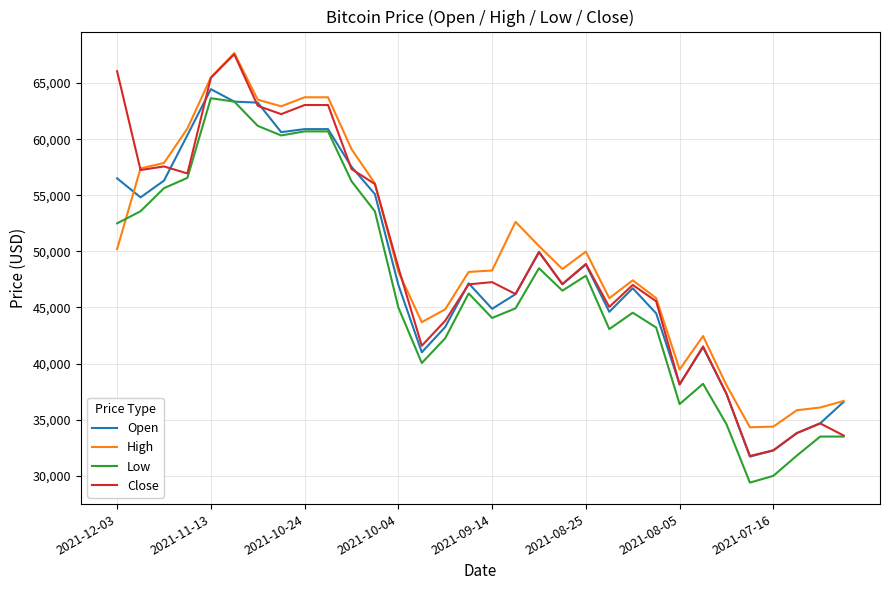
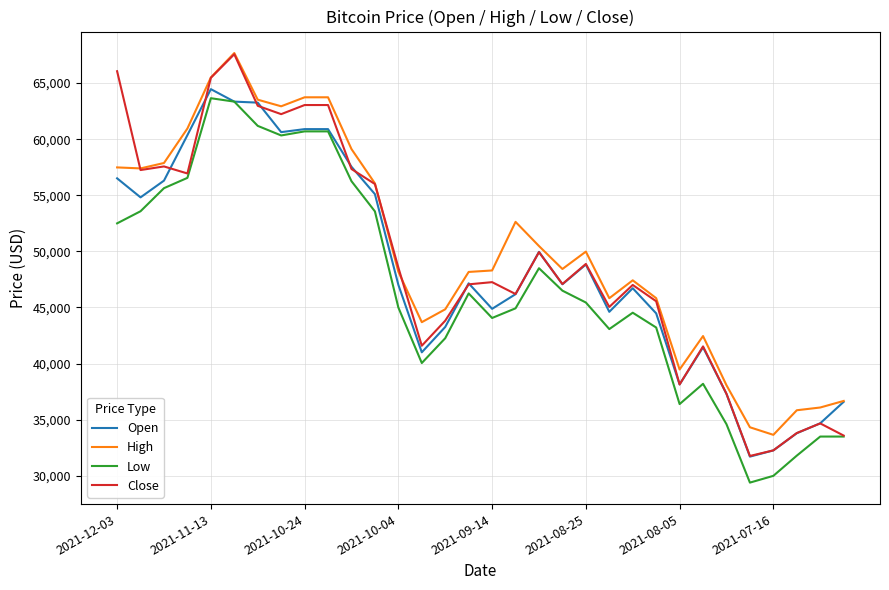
  {
    "Open": {
      "2021-12-03": "56,500",
      "2021-11-13": "64,500",
      "2021-10-04": "47,000",
      "2021-09-14": "44,900"
    },
    "High": {
-     "2021-12-03": "50,200",
+     "2021-12-03": "57,500",
      "2021-10-24": "63,700",
      "2021-10-04": "48,200",
      "2021-09-14": "48,300",
      "2021-08-25": "50,000",
      "2021-08-05": "39,500",
-     "2021-07-16": "34,400"
+     "2021-07-16": "33,700"
    },
    "Low": {
      "2021-12-03": "52,500",
      "2021-11-13": "63,600",
      "2021-10-04": "45,000",
      "2021-09-14": "44,100",
-     "2021-08-25": "47,800",
+     "2021-08-25": "45,400",
      "2021-08-05": "36,400",
      "2021-07-16": "30,000"
    },
    "Close": {
      "2021-12-03": "66,100",
      "2021-10-24": "63,000",
      "2021-10-04": "48,600",
      "2021-09-14": "47,300"
    }
  }
